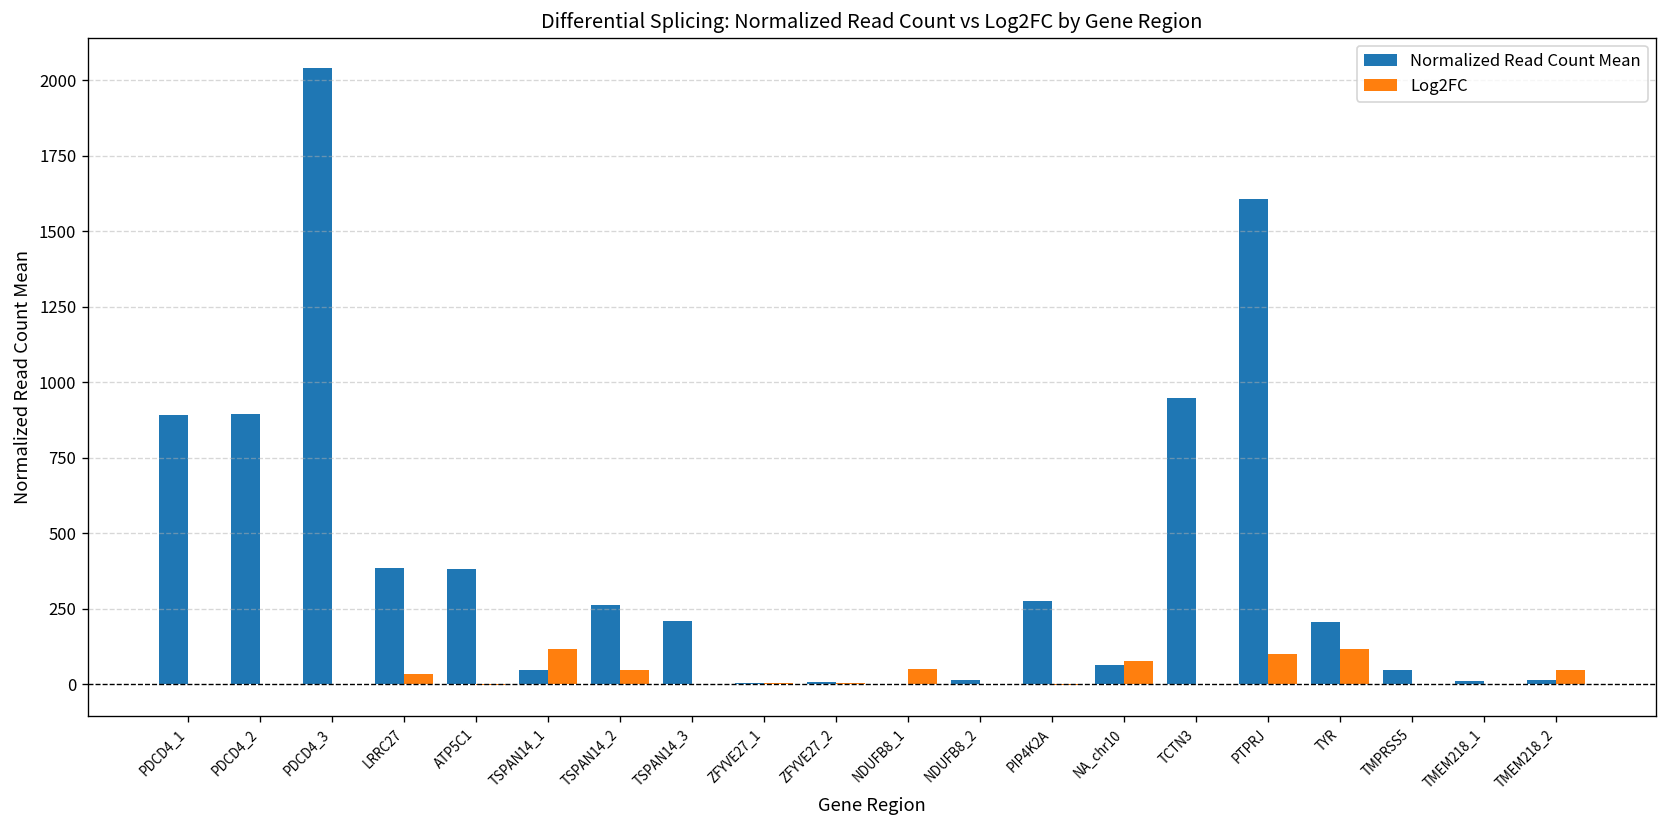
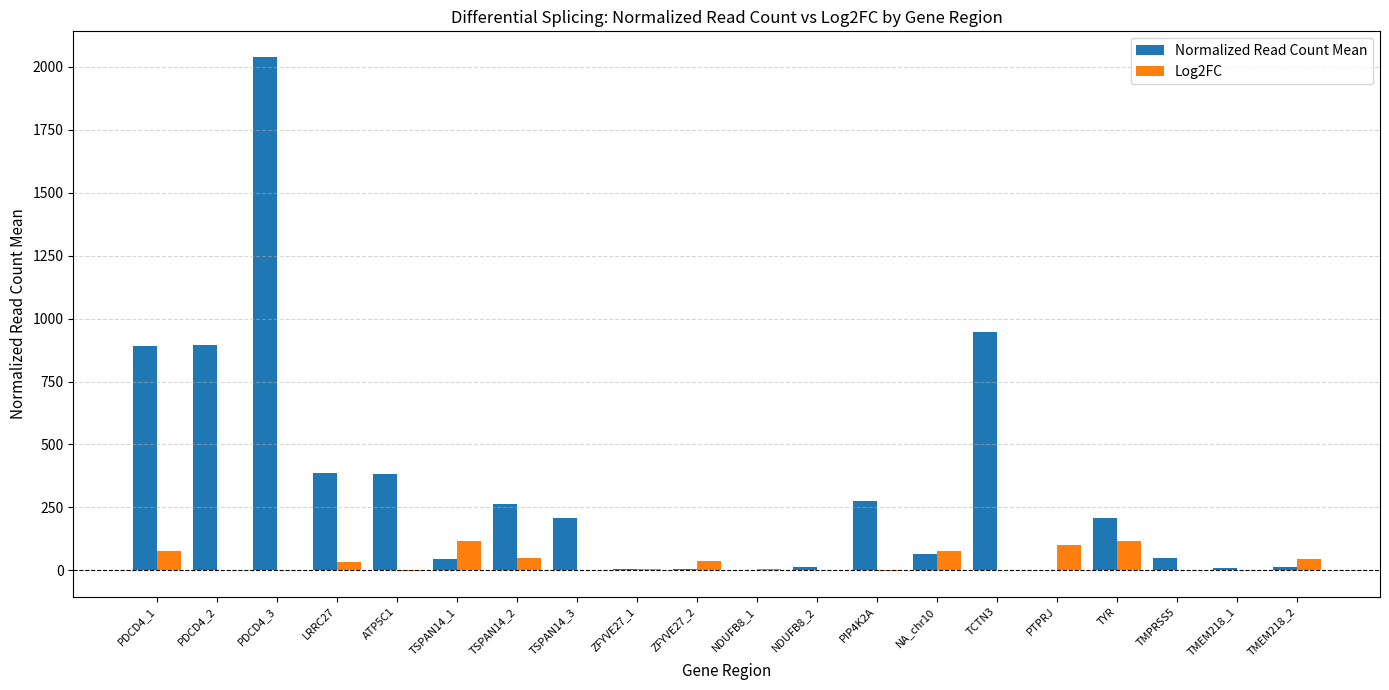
  {
    "Normalized Read Count Mean": {
      "PDCD4_1": 890,
      "PDCD4_2": 900,
      "PDCD4_3": 2040,
      "LRRC27": 380,
      "ATP5C1": 380,
      "TSPAN14_1": 50,
      "TSPAN14_2": 260,
      "TSPAN14_3": 210,
      "NDUFB8_2": 10,
      "PIP4K2A": 280,
      "NA_chr10": 70,
      "TCTN3": 950,
-     "PTPRJ": 1610,
+     "PTPRJ": 0,
      "TYR": 210,
      "TMPRSS5": 50,
      "TMEM218_1": 10,
      "TMEM218_2": 10
    },
    "Log2FC": {
-     "PDCD4_1": 0,
+     "PDCD4_1": 80,
      "LRRC27": 30,
      "TSPAN14_1": 120,
      "TSPAN14_2": 50,
-     "ZFYVE27_2": 0,
-     "NDUFB8_1": 50,
+     "ZFYVE27_2": 40,
+     "NDUFB8_1": 0,
      "NA_chr10": 80,
      "PTPRJ": 100,
      "TYR": 120,
      "TMEM218_2": 50
    }
  }
